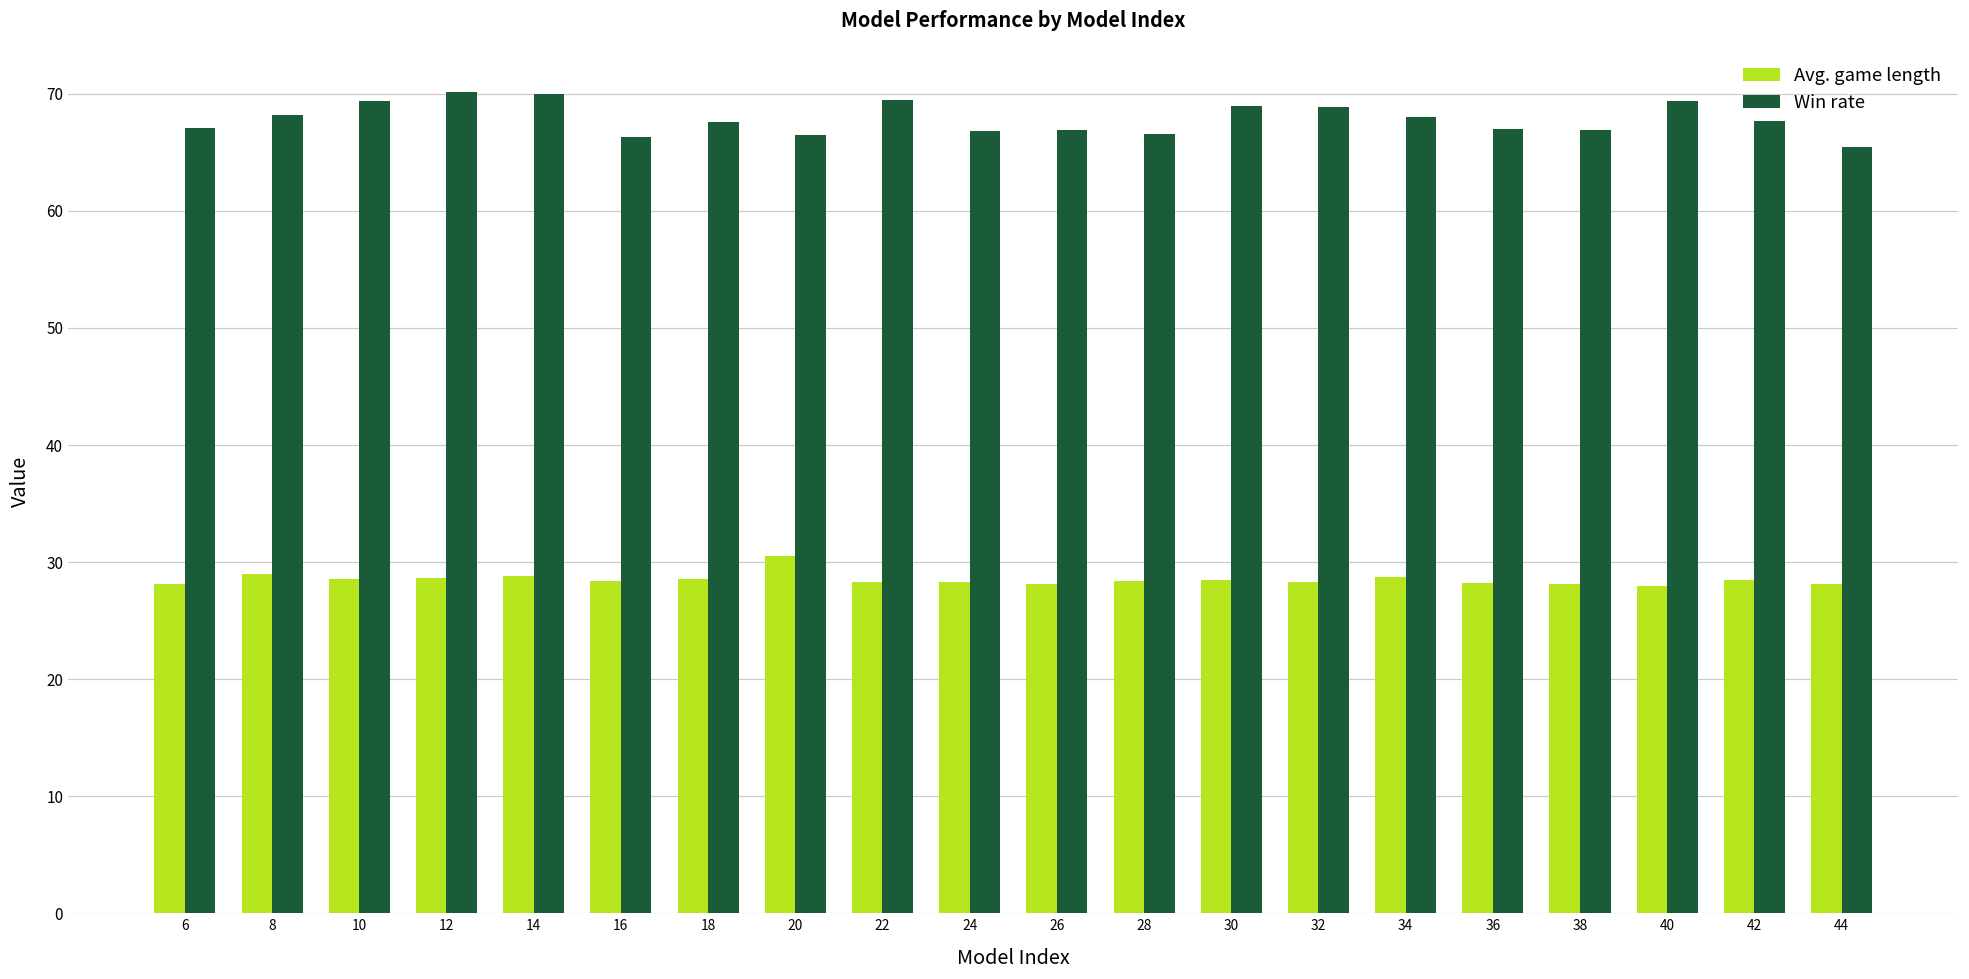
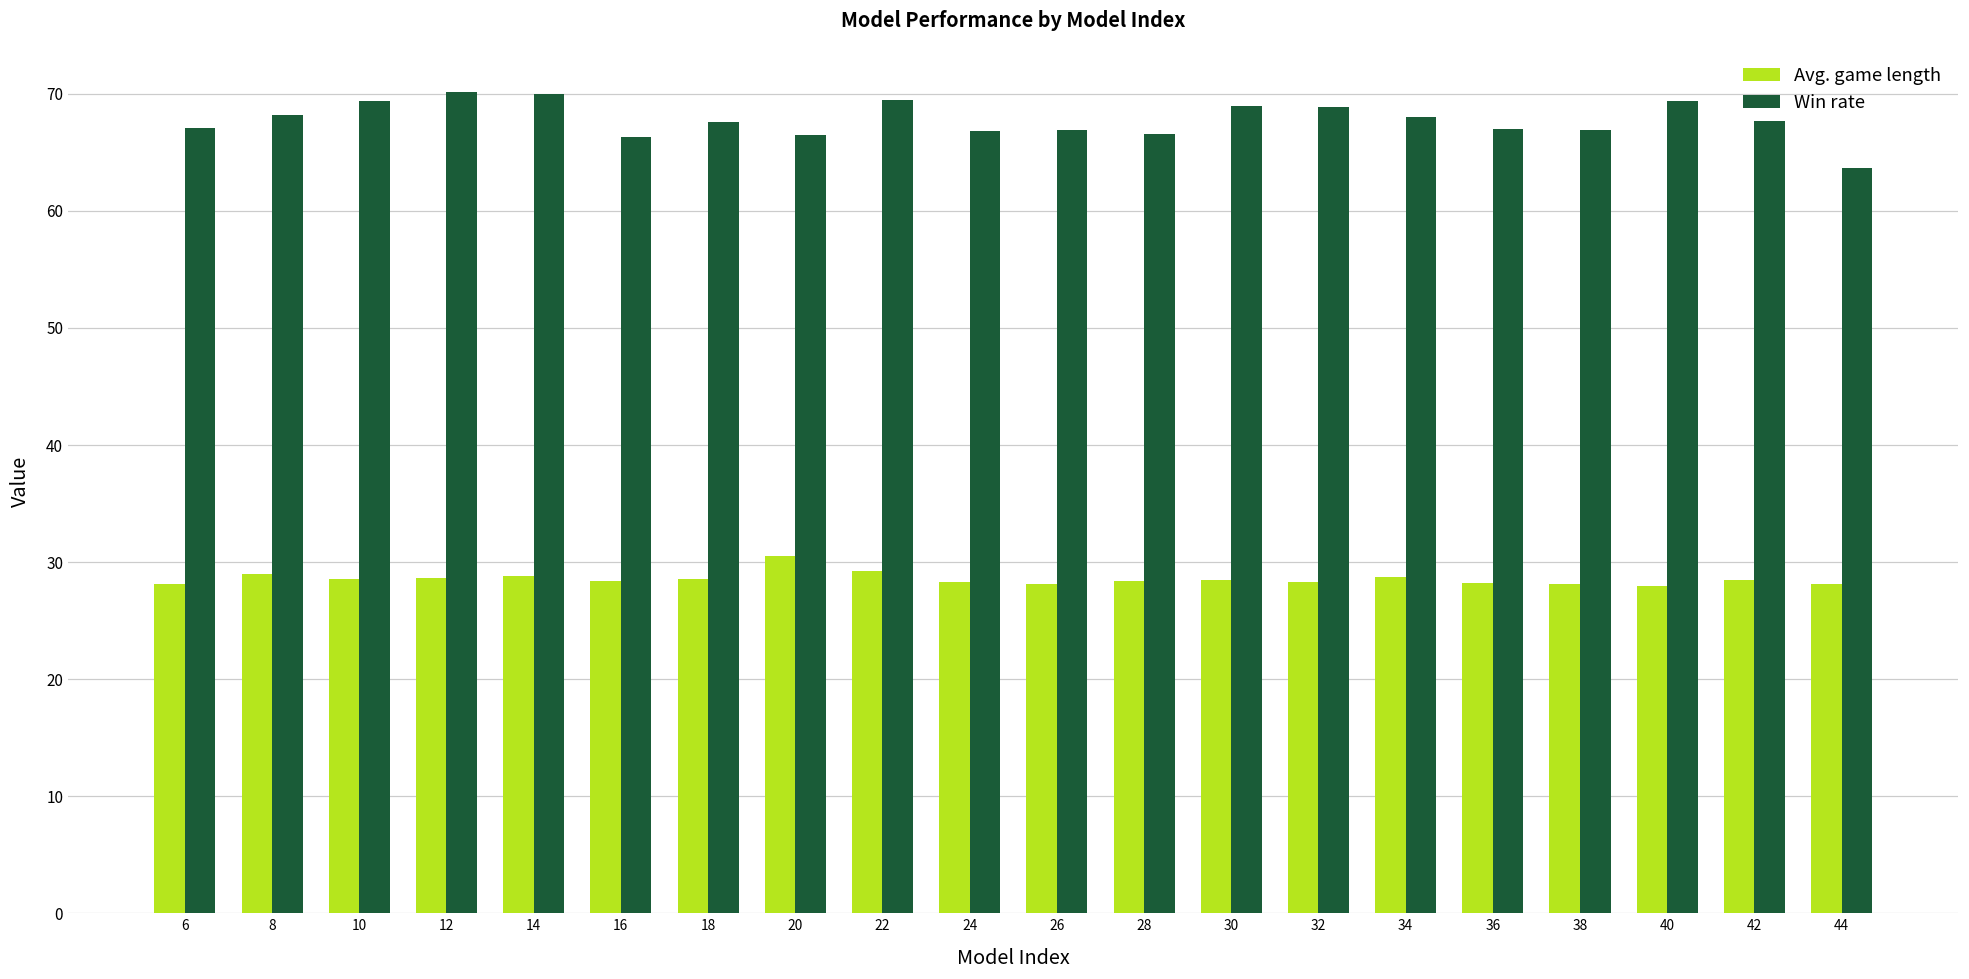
  {
    "Avg. game length": {
      "6": 28.2,
      "8": 28.9,
      "10": 28.6,
      "12": 28.7,
      "14": 28.8,
      "16": 28.4,
      "18": 28.5,
      "20": 30.5,
-     "22": 28.3,
+     "22": 29.3,
      "24": 28.3,
      "26": 28.1,
      "28": 28.3,
      "30": 28.5,
      "32": 28.3,
      "34": 28.7,
      "36": 28.2,
      "38": 28.2,
      "40": 27.9,
      "42": 28.5,
      "44": 28.2
    },
    "Win rate": {
      "6": 67.1,
      "8": 68.2,
      "10": 69.4,
      "12": 70.2,
      "14": 70.0,
      "16": 66.3,
      "18": 67.6,
      "20": 66.5,
      "22": 69.5,
      "24": 66.8,
      "26": 66.9,
      "28": 66.6,
      "30": 69.0,
      "32": 68.9,
      "34": 68.0,
      "36": 67.0,
      "38": 66.9,
      "40": 69.4,
      "42": 67.7,
-     "44": 65.5
+     "44": 63.7
    }
  }
